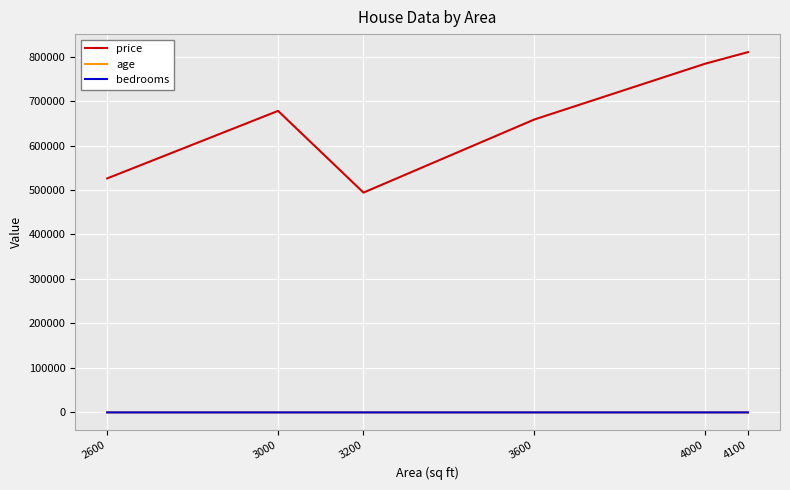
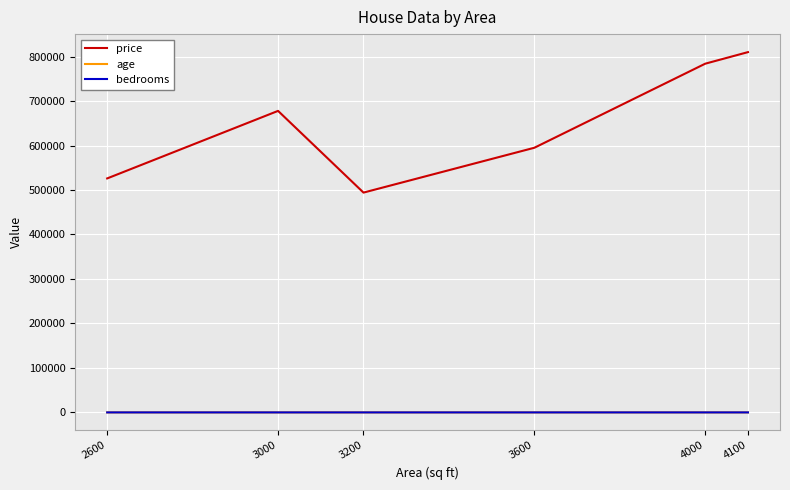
  {
    "price": {
      "2600": 530000,
      "3000": 680000,
      "3200": 490000,
-     "3600": 660000,
+     "3600": 600000,
      "4000": 780000,
      "4100": 810000
    },
    "bedrooms": {
      "2600": 0,
      "3000": 0,
      "3200": 0,
      "3600": 0,
      "4000": 0,
      "4100": 0
    }
  }
